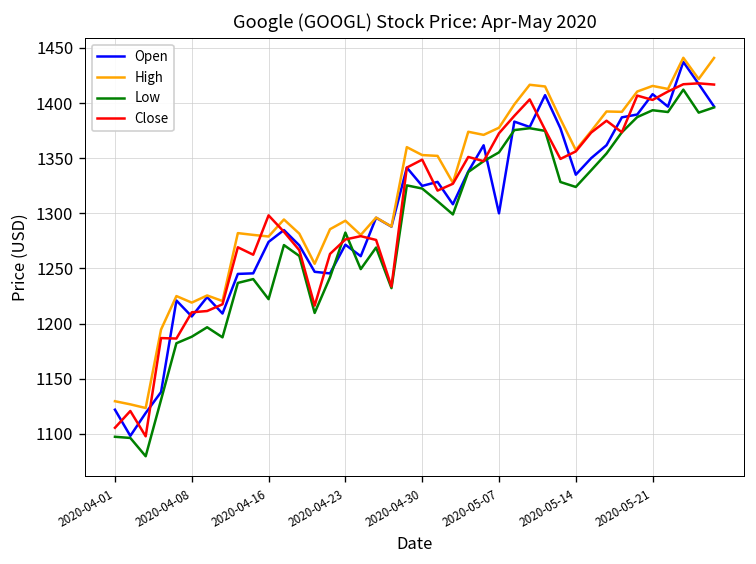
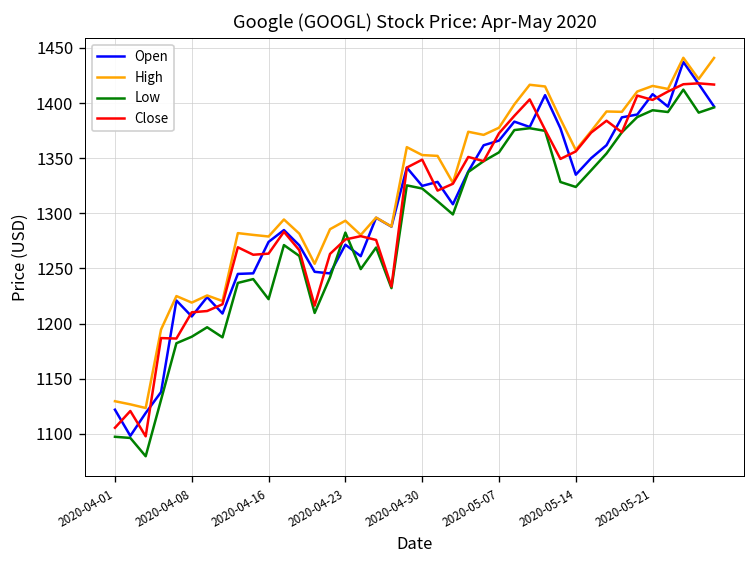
  {
    "Open": {
      "2020-04-01": 1120,
      "2020-04-08": 1210,
      "2020-04-16": 1270,
      "2020-04-23": 1270,
-     "2020-05-07": 1300,
+     "2020-05-07": 1370,
      "2020-05-14": 1340,
      "2020-05-21": 1410
    },
    "High": {
      "2020-04-01": 1130,
      "2020-04-08": 1220,
      "2020-04-16": 1280,
      "2020-04-23": 1290,
      "2020-04-30": 1350,
      "2020-05-07": 1380,
      "2020-05-21": 1420
    },
    "Low": {
      "2020-04-01": 1100,
      "2020-04-08": 1190,
      "2020-04-16": 1220,
      "2020-04-23": 1280,
      "2020-05-07": 1360,
      "2020-05-14": 1320,
      "2020-05-21": 1390
    },
    "Close": {
      "2020-04-01": 1110,
      "2020-04-08": 1210,
-     "2020-04-16": 1300,
+     "2020-04-16": 1260,
      "2020-04-23": 1280,
      "2020-04-30": 1350,
      "2020-05-07": 1370,
      "2020-05-21": 1400
    }
  }
